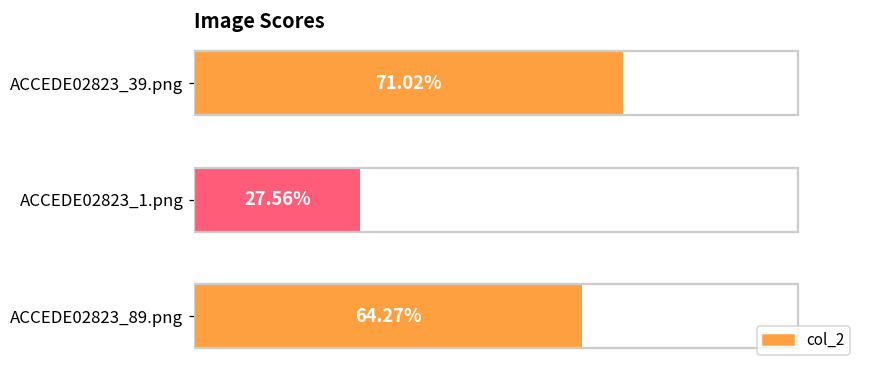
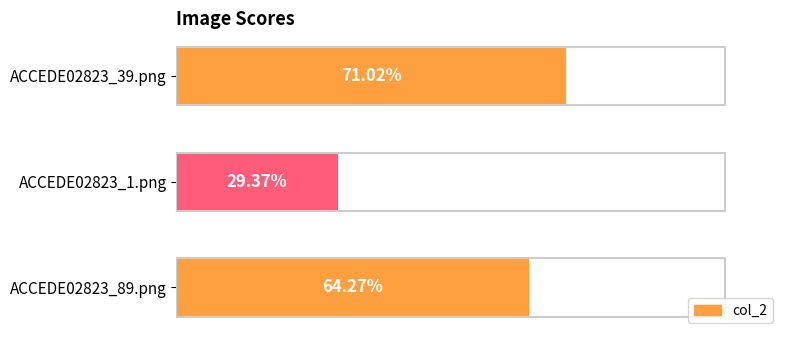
  {
    "ACCEDE02823_39.png": "71.02%",
-   "ACCEDE02823_1.png": "27.56%",
+   "ACCEDE02823_1.png": "29.37%",
    "ACCEDE02823_89.png": "64.27%"
  }
